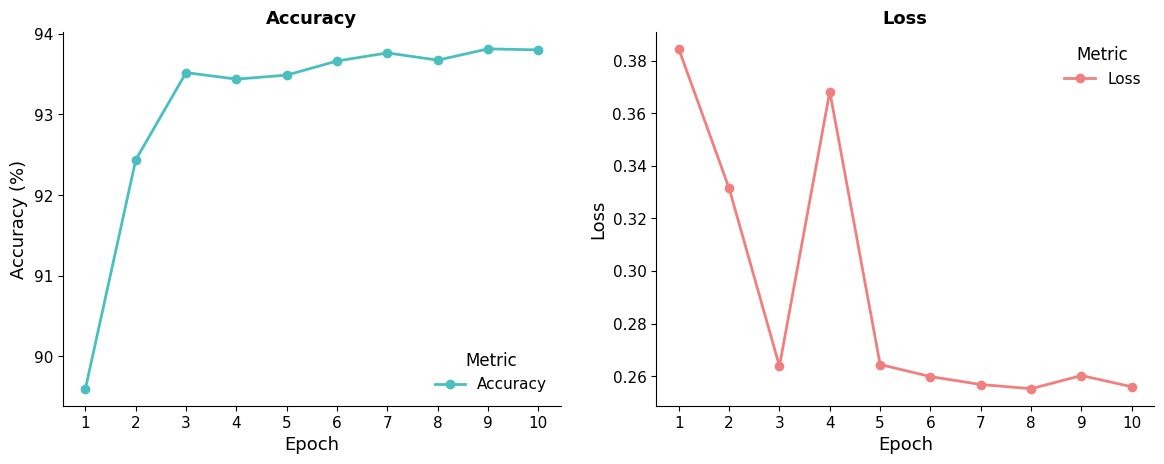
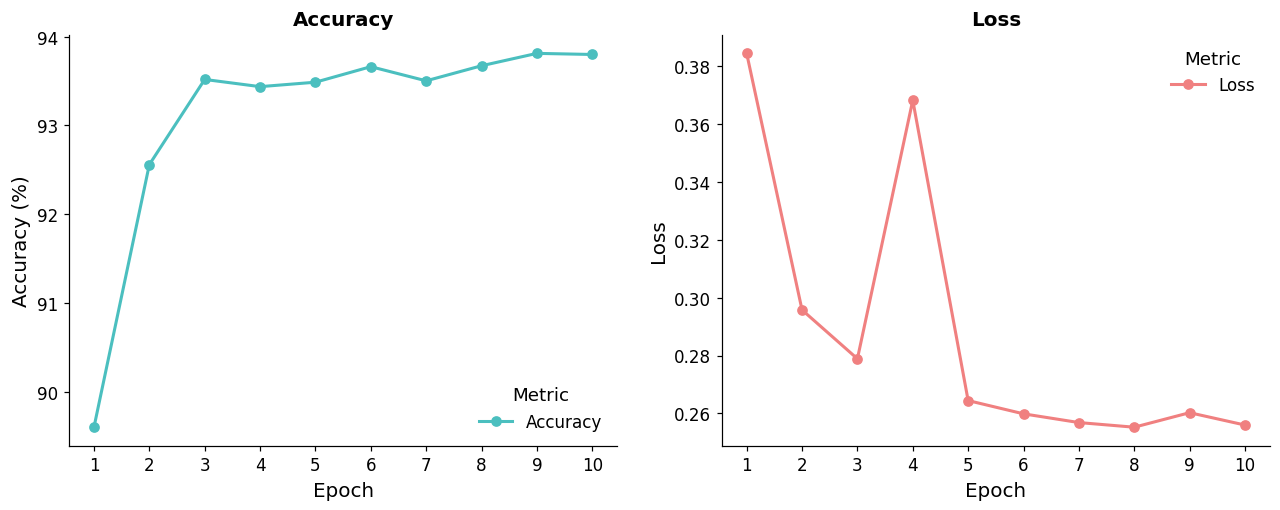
  {
    "Accuracy": {
      "1": 89.6,
-     "2": 92.4,
+     "2": 92.6,
      "3": 93.5,
      "4": 93.4,
      "5": 93.5,
      "6": 93.7,
-     "7": 93.8,
+     "7": 93.5,
      "8": 93.7,
      "9": 93.8,
      "10": 93.8
    },
    "Loss": {
      "1": 0.385,
-     "2": 0.331,
-     "3": 0.264,
+     "2": 0.296,
+     "3": 0.279,
      "4": 0.368,
      "5": 0.264,
      "6": 0.260,
      "7": 0.257,
      "8": 0.255,
      "9": 0.260,
      "10": 0.256
    }
  }
